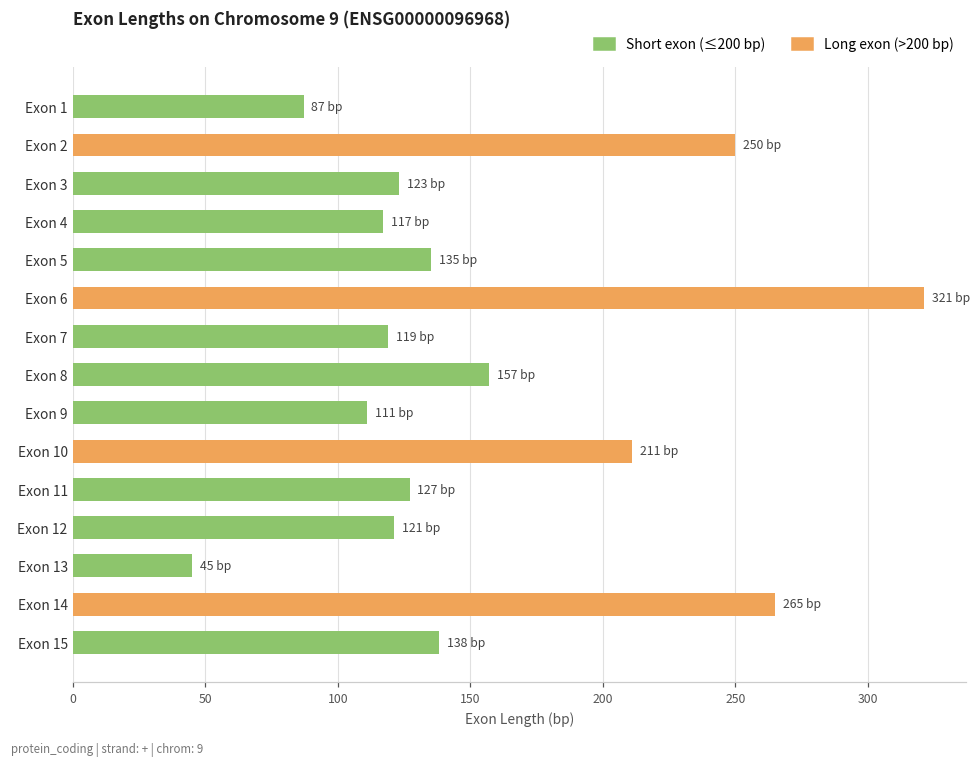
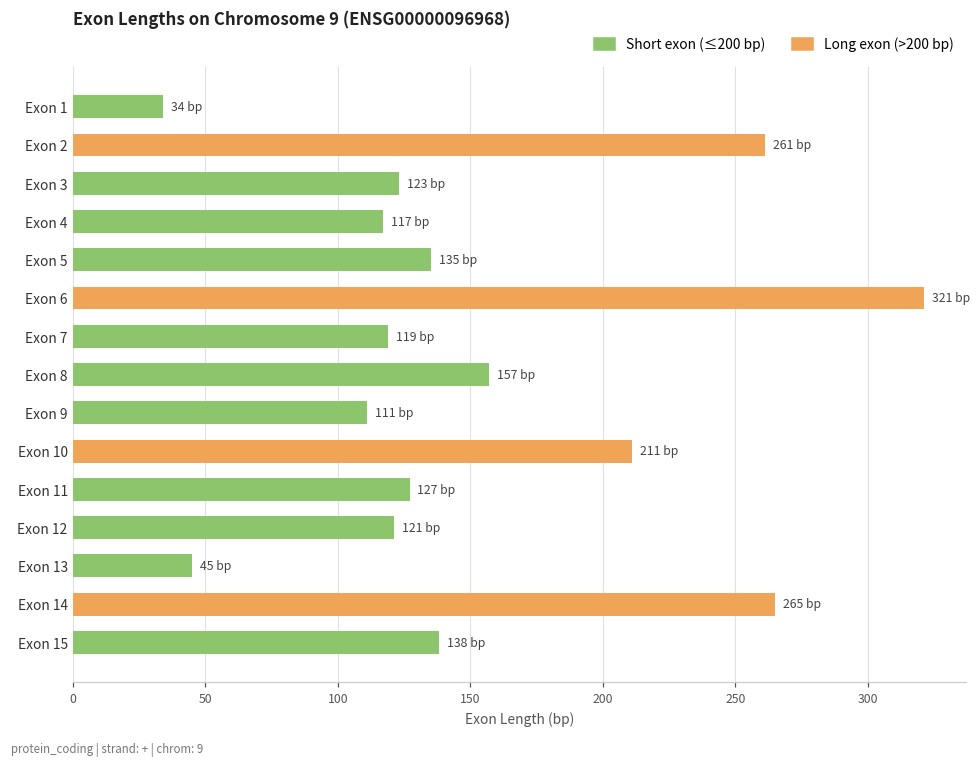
  {
-   "Exon 1": 87,
-   "Exon 2": 250,
+   "Exon 1": 34,
+   "Exon 2": 261,
    "Exon 3": 123,
    "Exon 4": 117,
    "Exon 5": 135,
    "Exon 6": 321,
    "Exon 7": 119,
    "Exon 8": 157,
    "Exon 9": 111,
    "Exon 10": 211,
    "Exon 11": 127,
    "Exon 12": 121,
    "Exon 13": 45,
    "Exon 14": 265,
    "Exon 15": 138
  }
